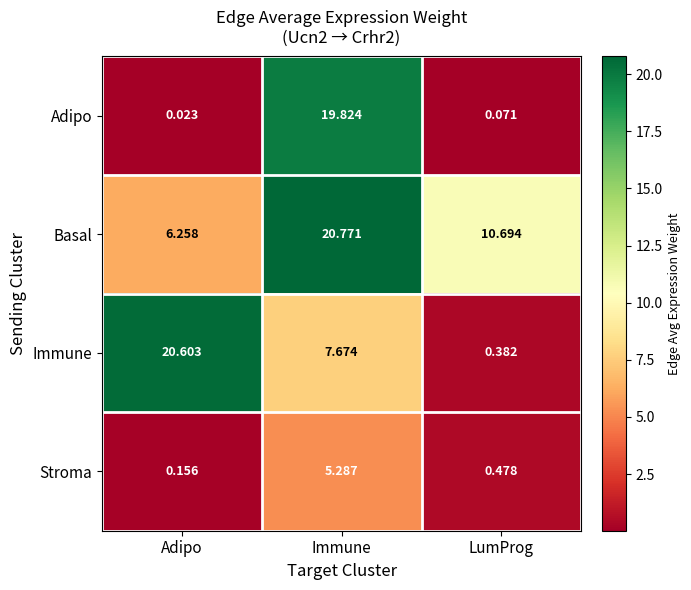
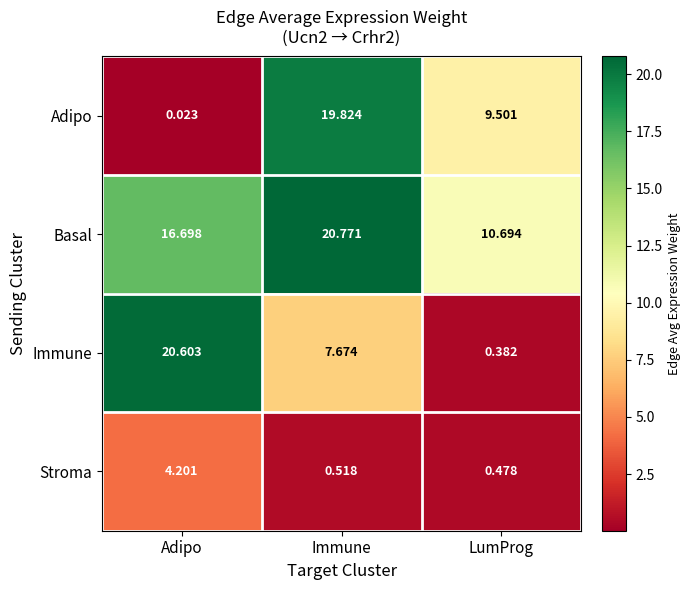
  {
    "Adipo": {
      "Adipo": 0.023,
      "Immune": 19.824,
-     "LumProg": 0.071
+     "LumProg": 9.501
    },
    "Basal": {
-     "Adipo": 6.258,
+     "Adipo": 16.698,
      "Immune": 20.771,
      "LumProg": 10.694
    },
    "Immune": {
      "Adipo": 20.603,
      "Immune": 7.674,
      "LumProg": 0.382
    },
    "Stroma": {
-     "Adipo": 0.156,
-     "Immune": 5.287,
+     "Adipo": 4.201,
+     "Immune": 0.518,
      "LumProg": 0.478
    }
  }
